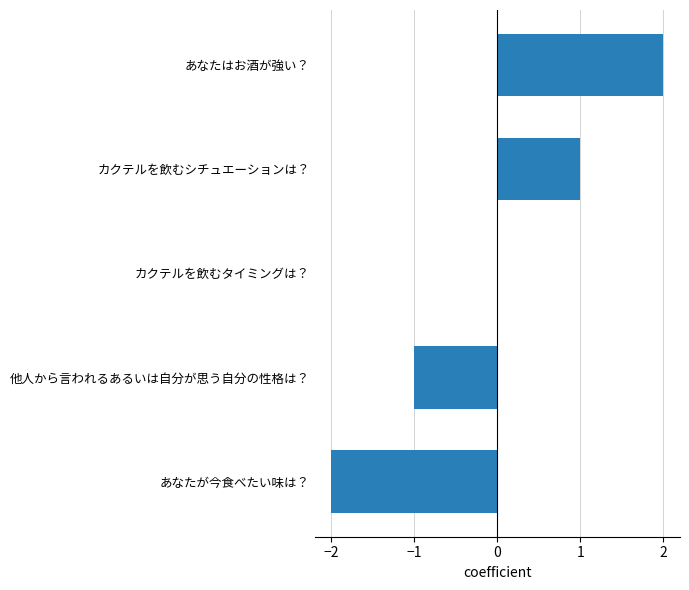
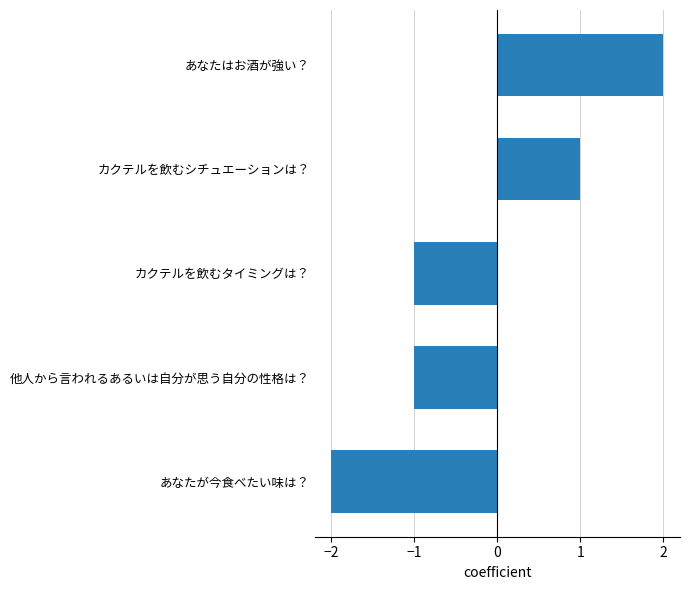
  {
    "あなたはお酒が強い？": 2.0,
    "カクテルを飲むシチュエーションは？": 1.0,
-   "カクテルを飲むタイミングは？": 0.0,
+   "カクテルを飲むタイミングは？": -1.0,
    "他人から言われるあるいは自分が思う自分の性格は？": -1.0,
    "あなたが今食べたい味は？": -2.0
  }
